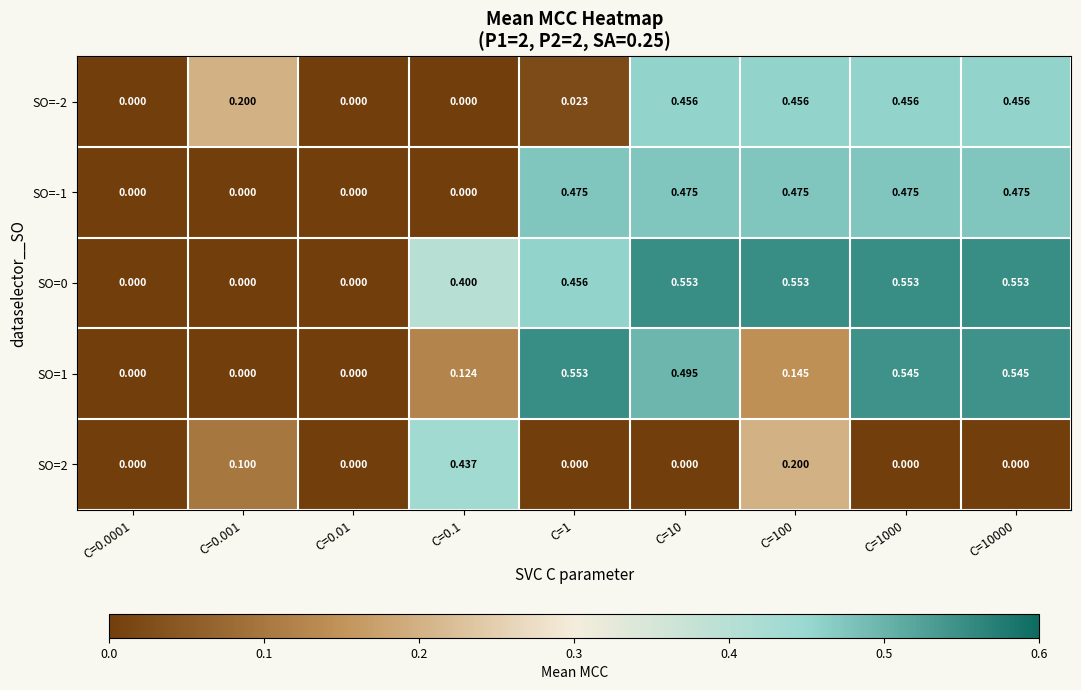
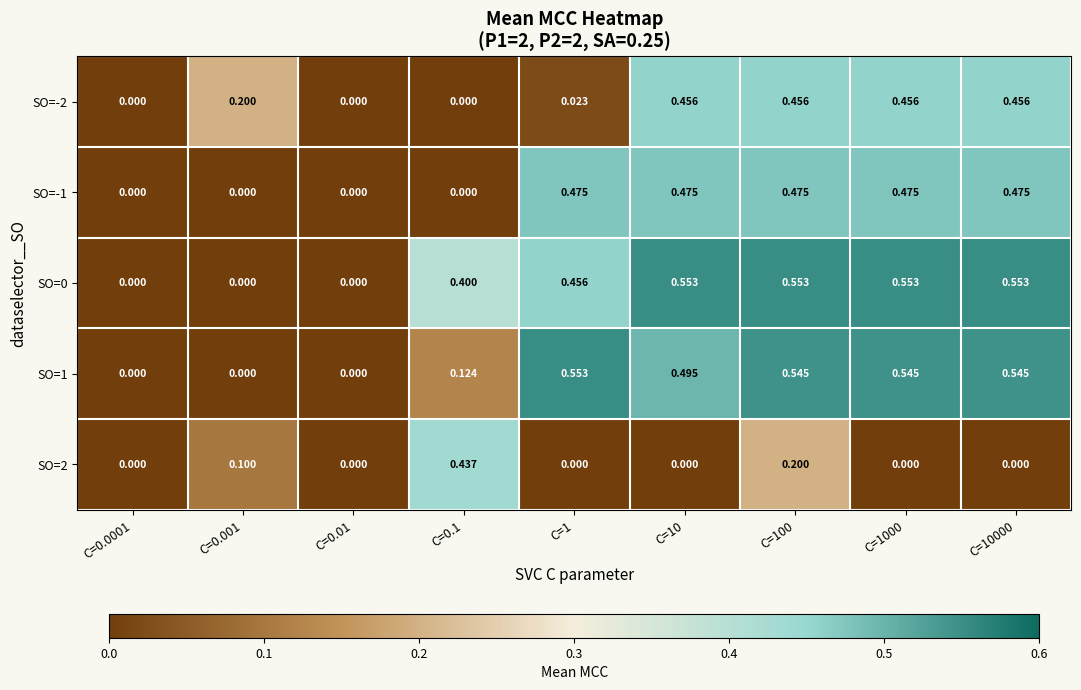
  {
    "SO=-2": {
      "C=0.0001": 0.000,
      "C=0.001": 0.200,
      "C=0.01": 0.000,
      "C=0.1": 0.000,
      "C=1": 0.023,
      "C=10": 0.456,
      "C=100": 0.456,
      "C=1000": 0.456,
      "C=10000": 0.456
    },
    "SO=-1": {
      "C=0.0001": 0.000,
      "C=0.001": 0.000,
      "C=0.01": 0.000,
      "C=0.1": 0.000,
      "C=1": 0.475,
      "C=10": 0.475,
      "C=100": 0.475,
      "C=1000": 0.475,
      "C=10000": 0.475
    },
    "SO=0": {
      "C=0.0001": 0.000,
      "C=0.001": 0.000,
      "C=0.01": 0.000,
      "C=0.1": 0.400,
      "C=1": 0.456,
      "C=10": 0.553,
      "C=100": 0.553,
      "C=1000": 0.553,
      "C=10000": 0.553
    },
    "SO=1": {
      "C=0.0001": 0.000,
      "C=0.001": 0.000,
      "C=0.01": 0.000,
      "C=0.1": 0.124,
      "C=1": 0.553,
      "C=10": 0.495,
-     "C=100": 0.145,
+     "C=100": 0.545,
      "C=1000": 0.545,
      "C=10000": 0.545
    },
    "SO=2": {
      "C=0.0001": 0.000,
      "C=0.001": 0.100,
      "C=0.01": 0.000,
      "C=0.1": 0.437,
      "C=1": 0.000,
      "C=10": 0.000,
      "C=100": 0.200,
      "C=1000": 0.000,
      "C=10000": 0.000
    }
  }
